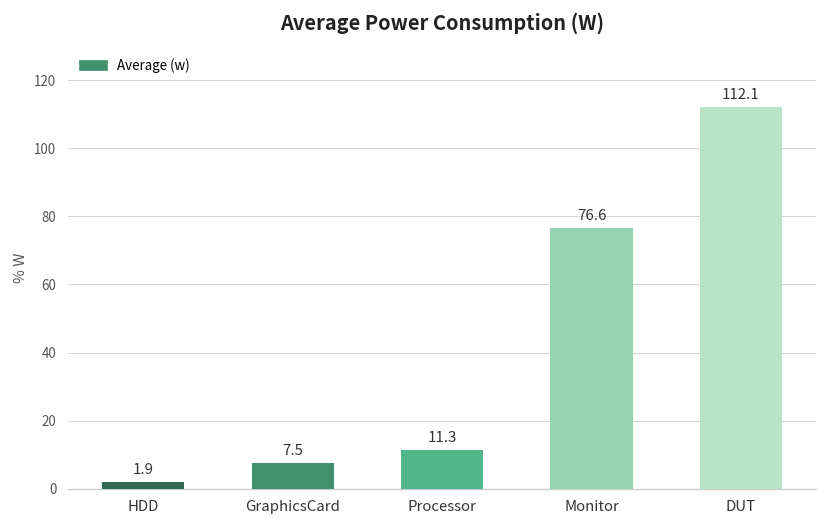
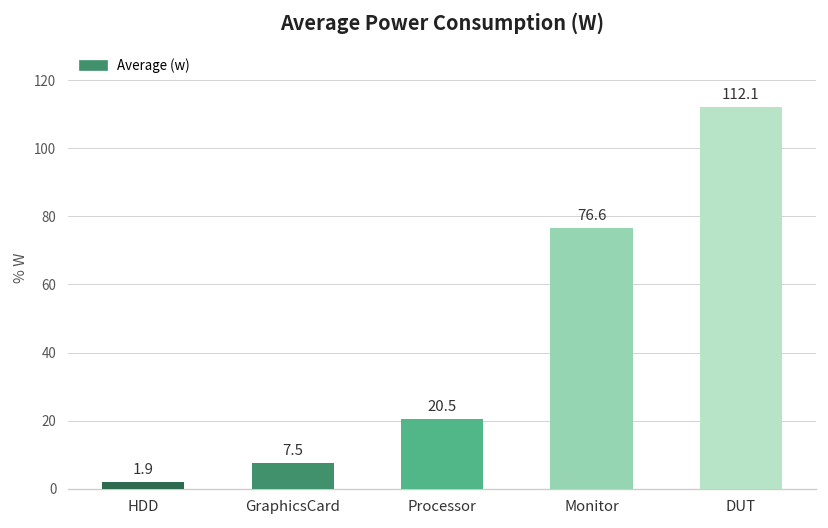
  {
    "HDD": 1.9,
    "GraphicsCard": 7.5,
-   "Processor": 11.3,
+   "Processor": 20.5,
    "Monitor": 76.6,
    "DUT": 112.1
  }
